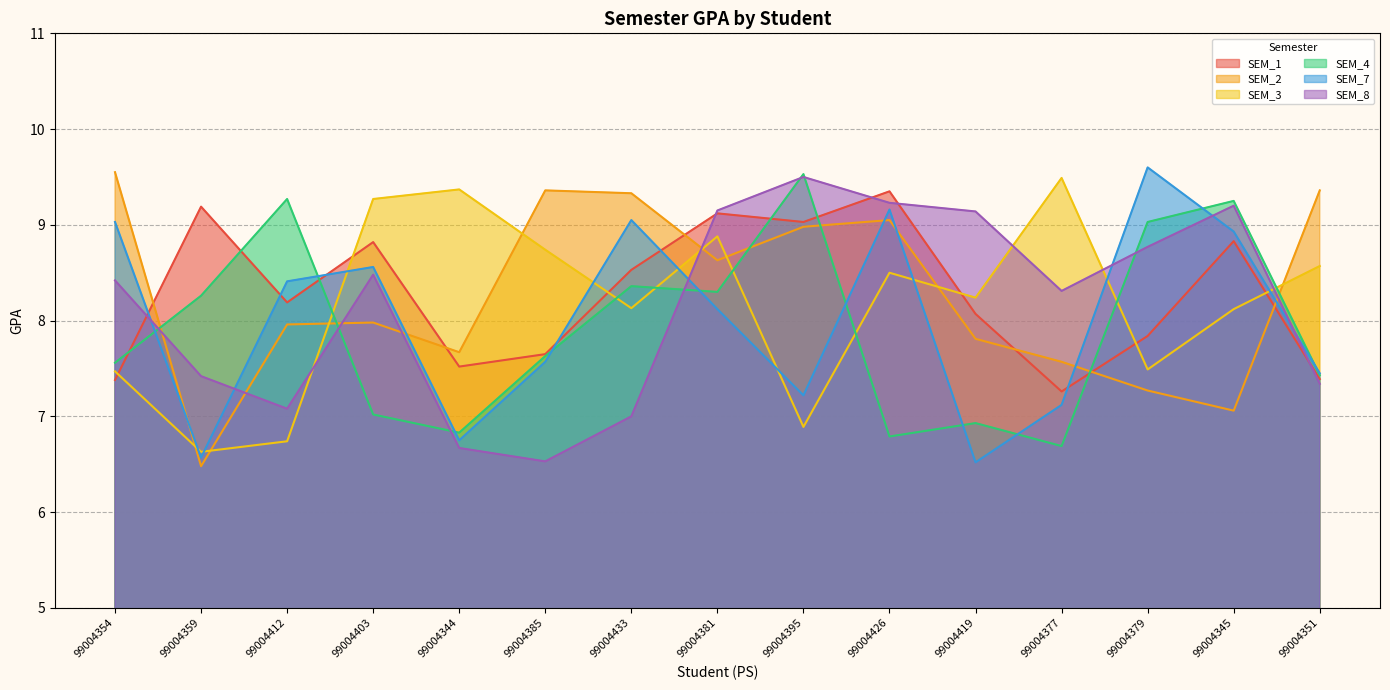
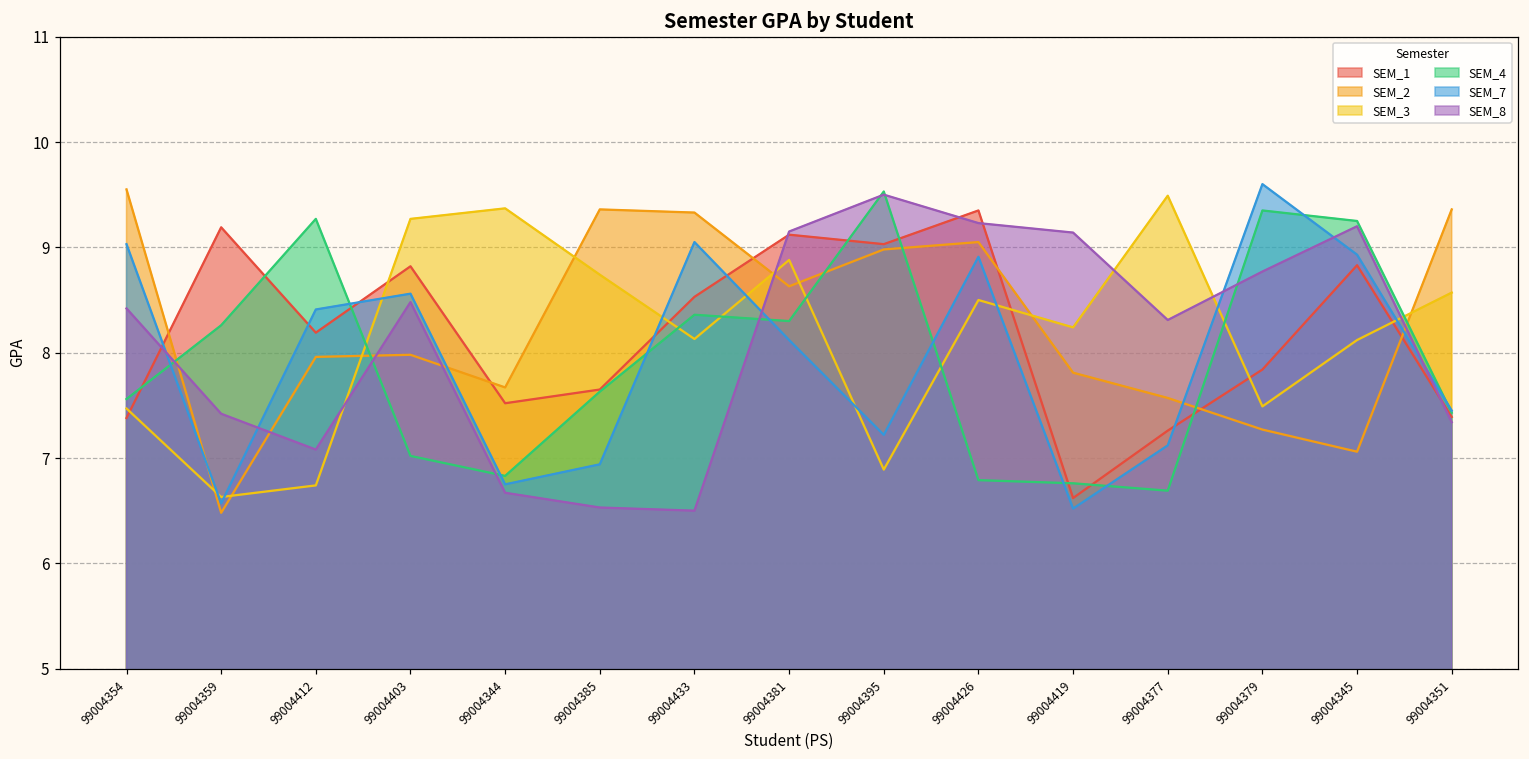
  {
    "SEM_1": {
      "99004354": 7.4,
      "99004359": 9.2,
      "99004412": 8.2,
      "99004403": 8.8,
      "99004344": 7.5,
      "99004433": 8.5,
      "99004381": 9.1,
      "99004395": 9.0,
      "99004426": 9.4,
-     "99004419": 8.1,
+     "99004419": 6.6,
      "99004377": 7.3,
      "99004379": 7.8,
      "99004345": 8.8,
      "99004351": 7.4
    },
    "SEM_4": {
      "99004354": 7.6,
      "99004359": 8.3,
      "99004412": 9.3,
      "99004403": 7.0,
      "99004344": 6.8,
      "99004433": 8.4,
      "99004381": 8.3,
      "99004395": 9.5,
      "99004426": 6.8,
-     "99004419": 6.9,
+     "99004419": 6.8,
      "99004377": 6.7,
-     "99004379": 9.0,
+     "99004379": 9.4,
      "99004345": 9.3
    },
    "SEM_7": {
      "99004354": 9.0,
      "99004359": 6.6,
      "99004412": 8.4,
      "99004403": 8.6,
      "99004344": 6.8,
-     "99004385": 7.6,
+     "99004385": 6.9,
      "99004433": 9.1,
      "99004381": 8.1,
      "99004395": 7.2,
-     "99004426": 9.2,
+     "99004426": 8.9,
      "99004419": 6.5,
      "99004377": 7.1,
      "99004379": 9.6,
      "99004345": 8.9
    },
    "SEM_8": {
      "99004354": 8.4,
      "99004359": 7.4,
      "99004412": 7.1,
      "99004403": 8.5,
      "99004344": 6.7,
      "99004385": 6.5,
-     "99004433": 7.0,
+     "99004433": 6.5,
      "99004381": 9.2,
      "99004395": 9.5,
      "99004426": 9.2,
      "99004419": 9.1,
      "99004377": 8.3,
      "99004379": 8.8,
      "99004345": 9.2,
      "99004351": 7.3
    }
  }
